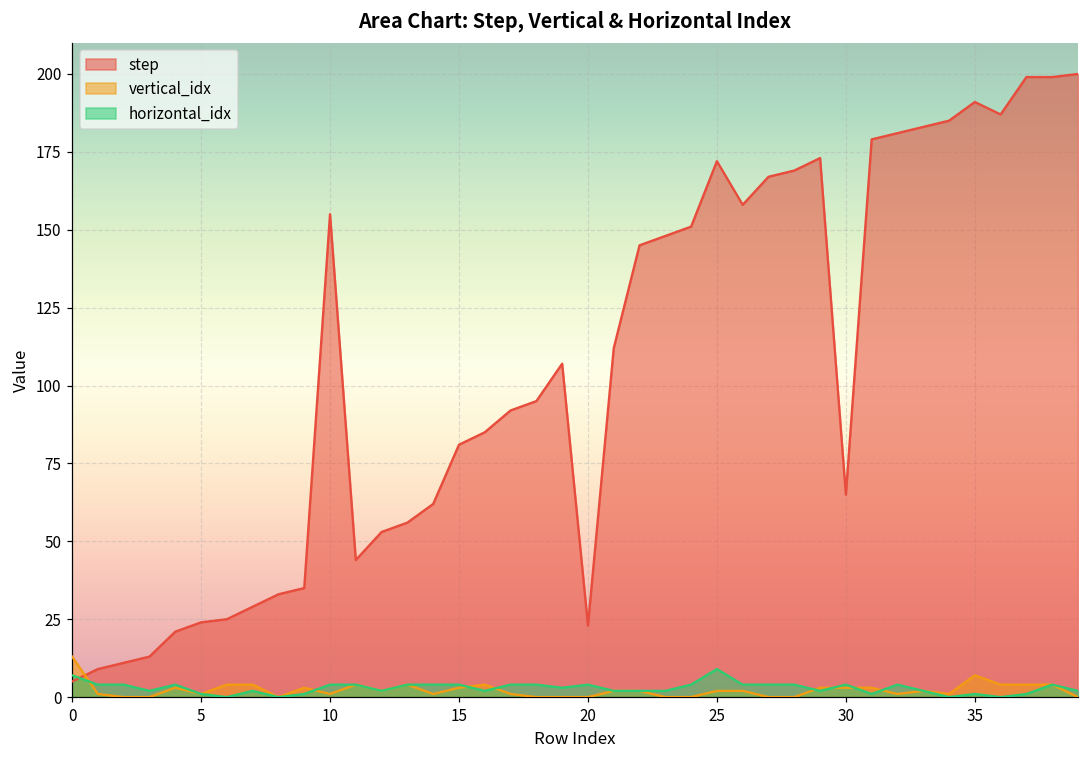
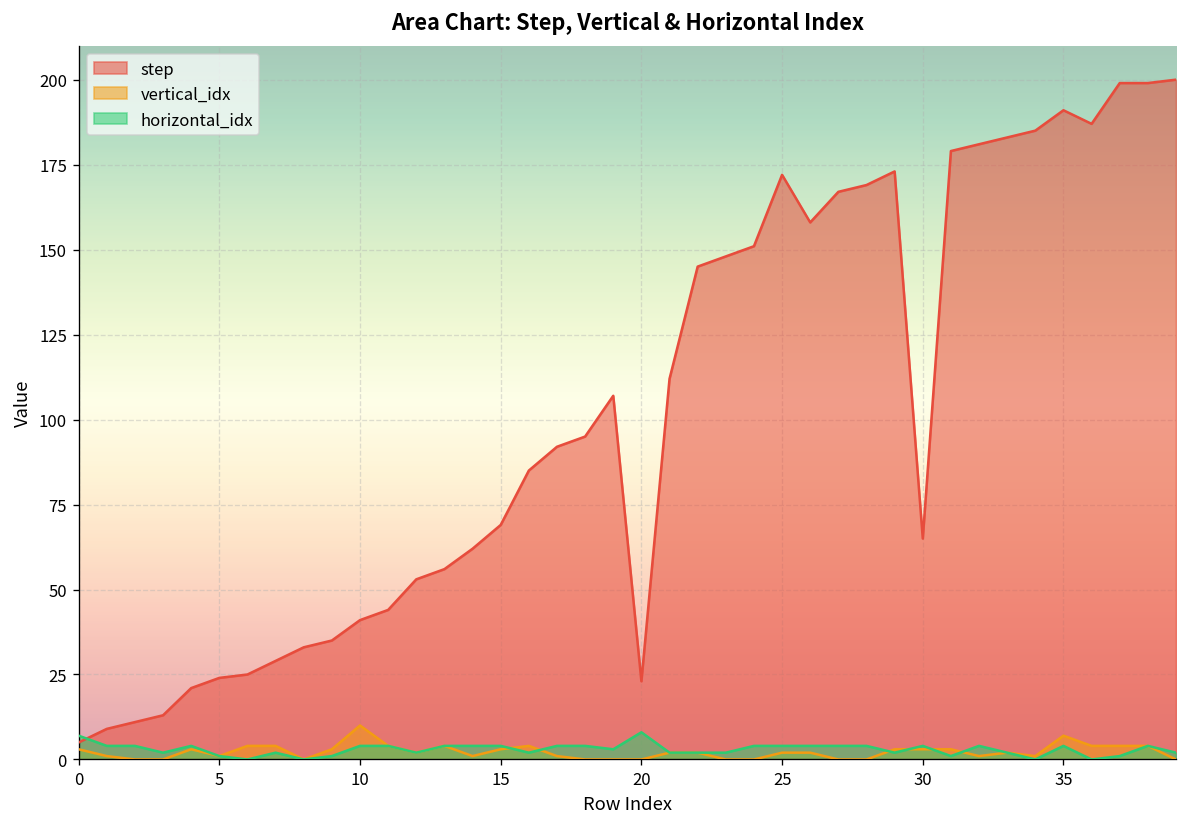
  {
    "step": {
      "0": 5,
      "5": 24,
-     "10": 155,
-     "15": 81,
+     "10": 41,
+     "15": 69,
      "20": 23,
      "25": 172,
      "30": 65,
      "35": 191
    },
    "vertical_idx": {
-     "0": 13,
-     "10": 1,
+     "0": 3,
+     "10": 10,
      "15": 3,
      "20": 0,
      "25": 2,
      "30": 3,
      "35": 7
    },
    "horizontal_idx": {
      "0": 7,
      "10": 4,
      "15": 4,
-     "20": 4,
-     "25": 9,
+     "20": 8,
+     "25": 4,
      "30": 4,
-     "35": 1
+     "35": 4
    }
  }
